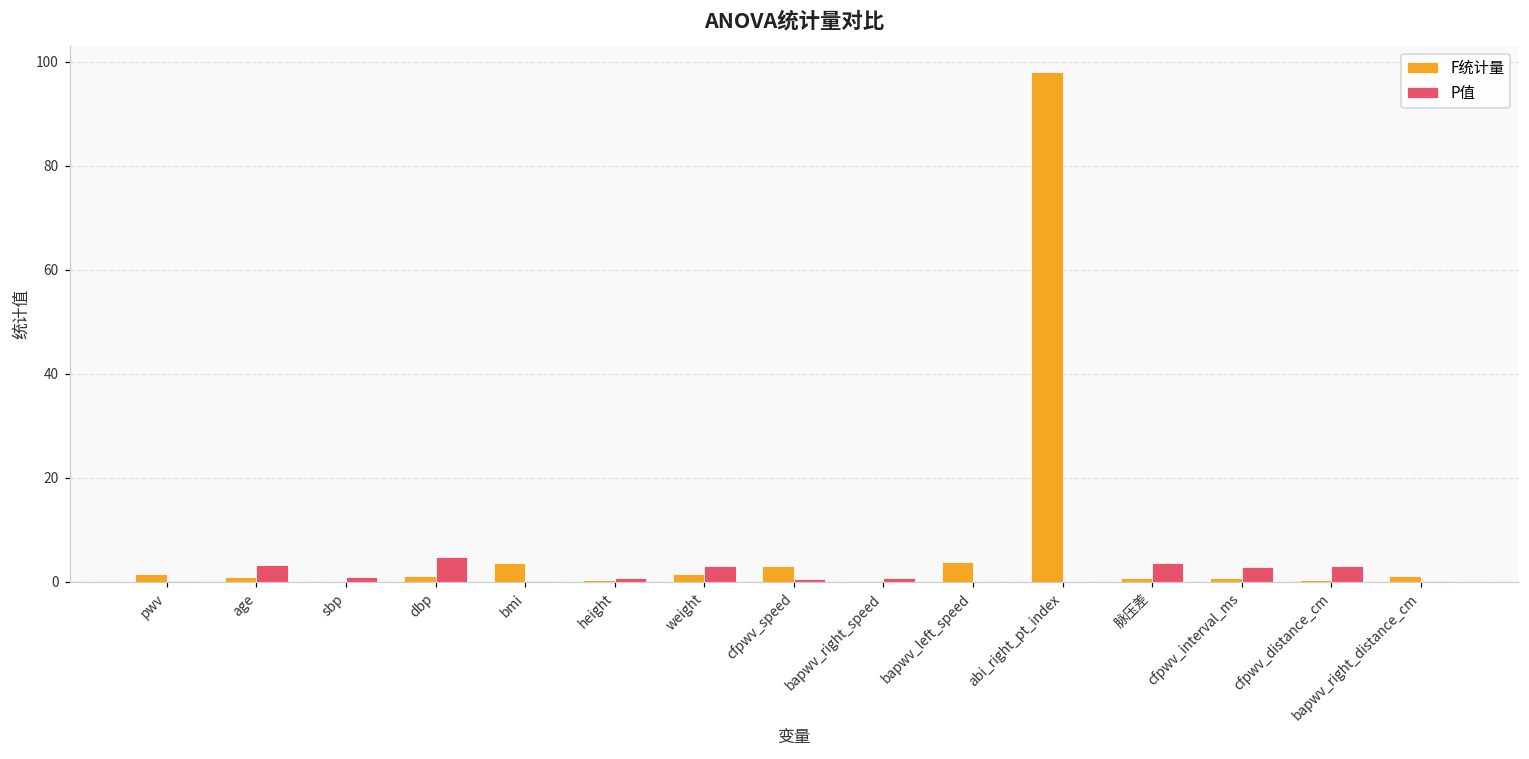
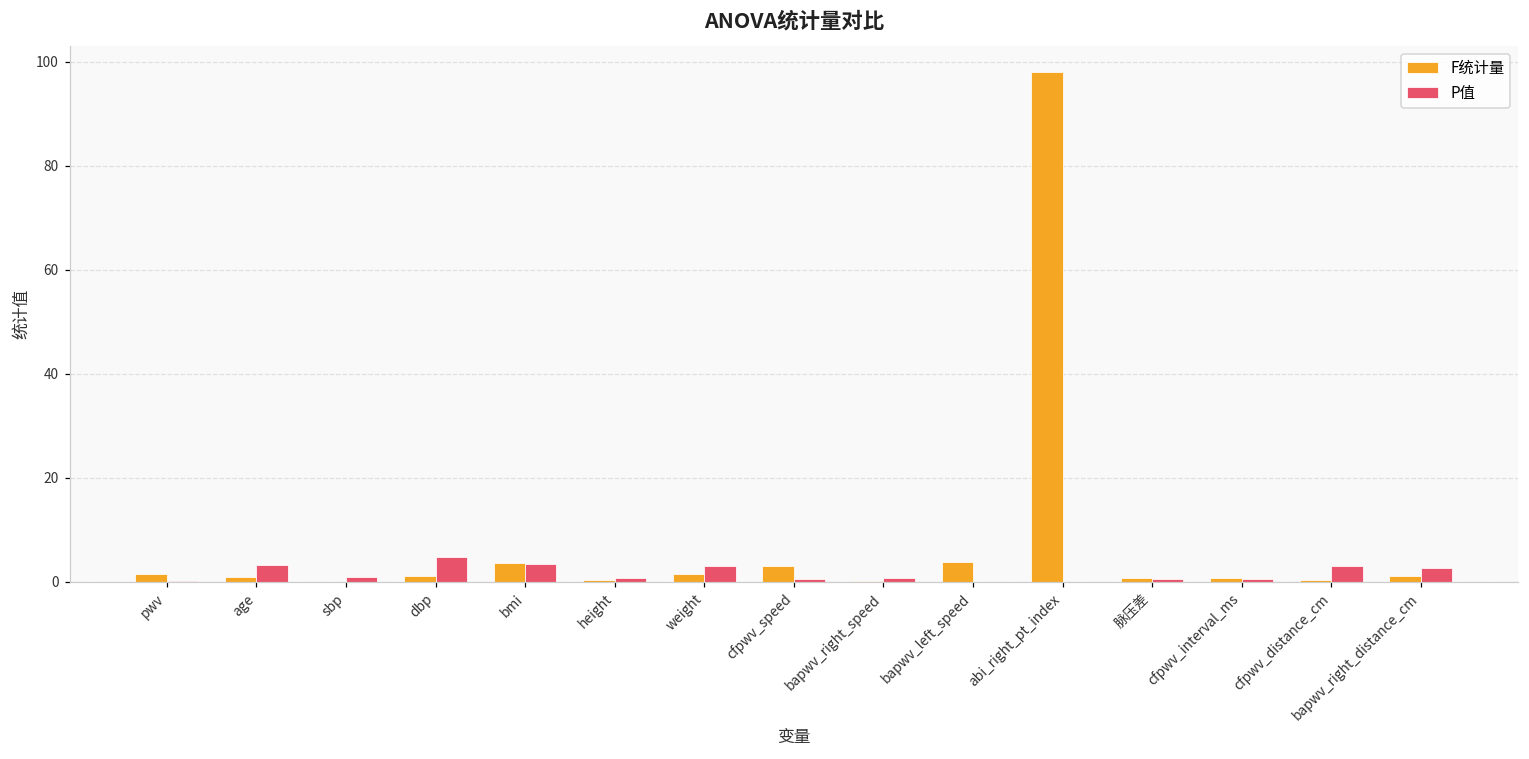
  {
    "F统计量": {
      "pwv": 2,
      "age": 1,
      "dbp": 1,
      "bmi": 4,
      "weight": 1,
      "cfpwv_speed": 3,
      "bapwv_left_speed": 4,
      "abi_right_pt_index": 98,
      "脉压差": 1,
      "cfpwv_interval_ms": 1,
      "bapwv_right_distance_cm": 1
    },
    "P值": {
      "age": 3,
      "sbp": 1,
      "dbp": 5,
-     "bmi": 0,
+     "bmi": 3,
      "height": 1,
      "weight": 3,
      "bapwv_right_speed": 1,
-     "脉压差": 4,
-     "cfpwv_interval_ms": 3,
+     "脉压差": 0,
+     "cfpwv_interval_ms": 0,
      "cfpwv_distance_cm": 3,
-     "bapwv_right_distance_cm": 0
+     "bapwv_right_distance_cm": 3
    }
  }
